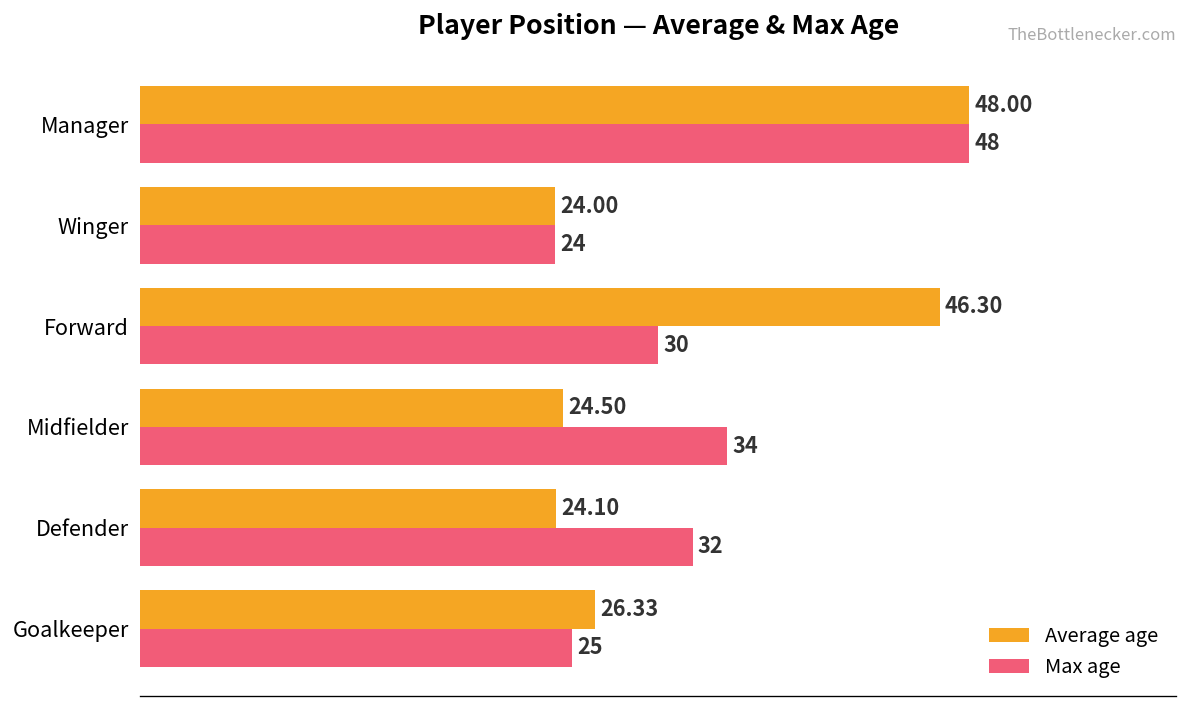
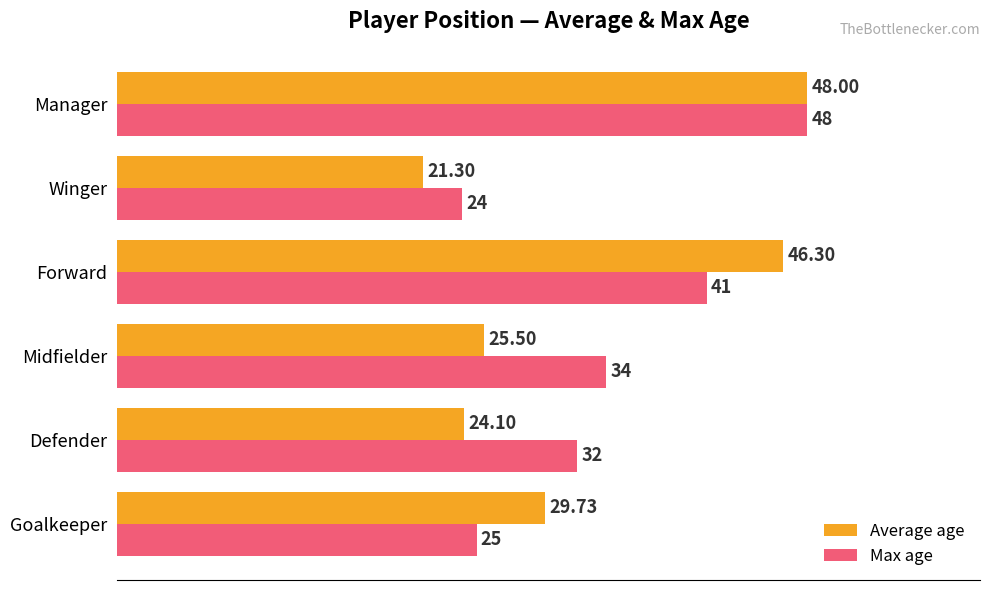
  {
    "Average age": {
      "Manager": 48.00,
-     "Winger": 24.00,
+     "Winger": 21.30,
      "Forward": 46.30,
-     "Midfielder": 24.50,
+     "Midfielder": 25.50,
      "Defender": 24.10,
-     "Goalkeeper": 26.33
+     "Goalkeeper": 29.73
    },
    "Max age": {
      "Manager": 48,
      "Winger": 24,
-     "Forward": 30,
+     "Forward": 41,
      "Midfielder": 34,
      "Defender": 32,
      "Goalkeeper": 25
    }
  }
